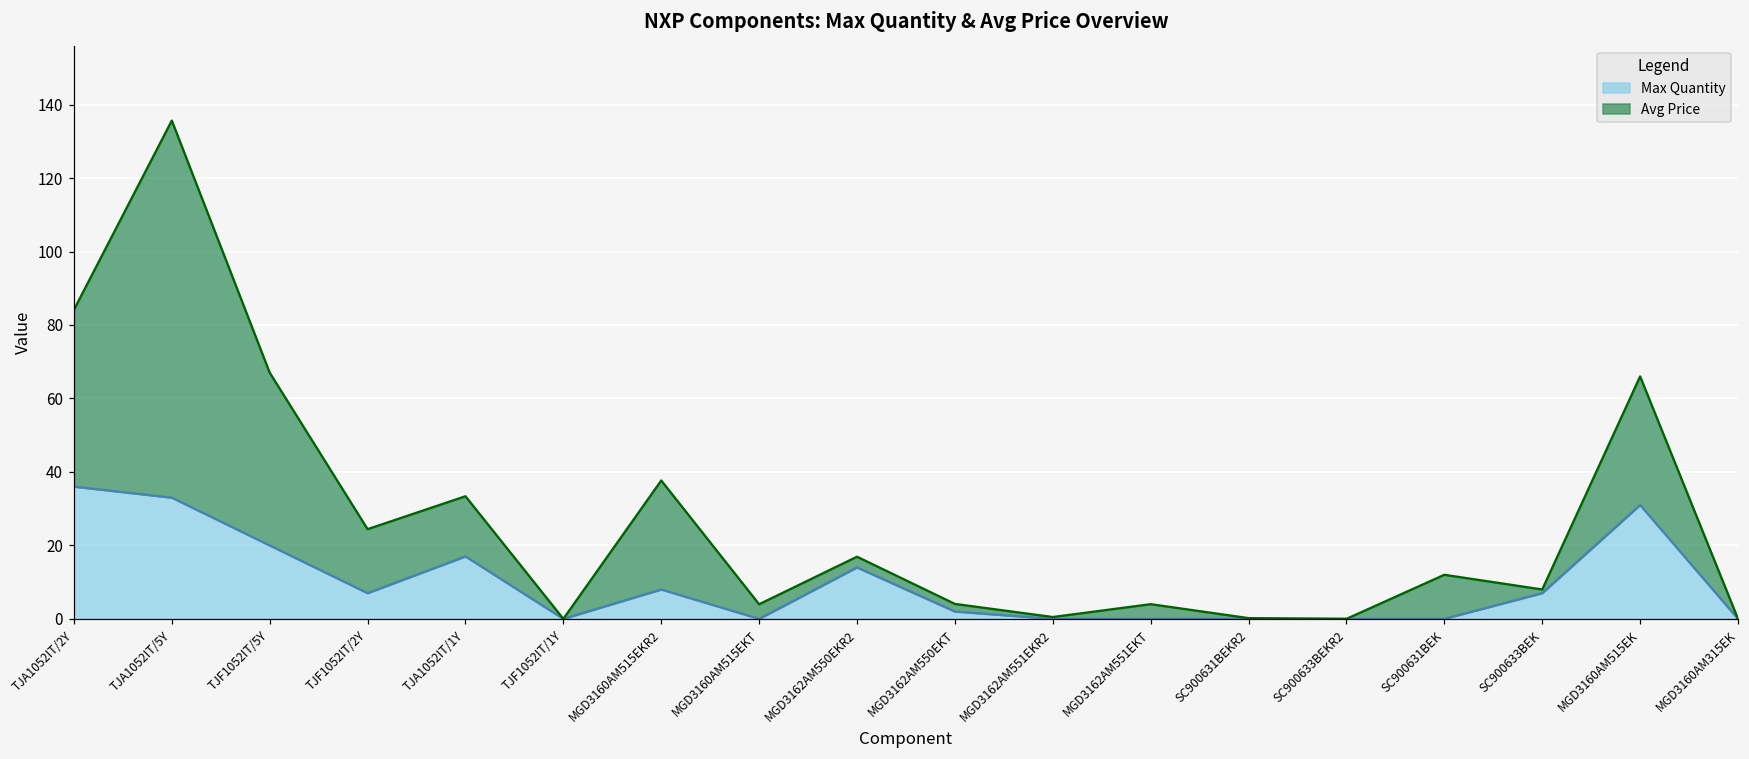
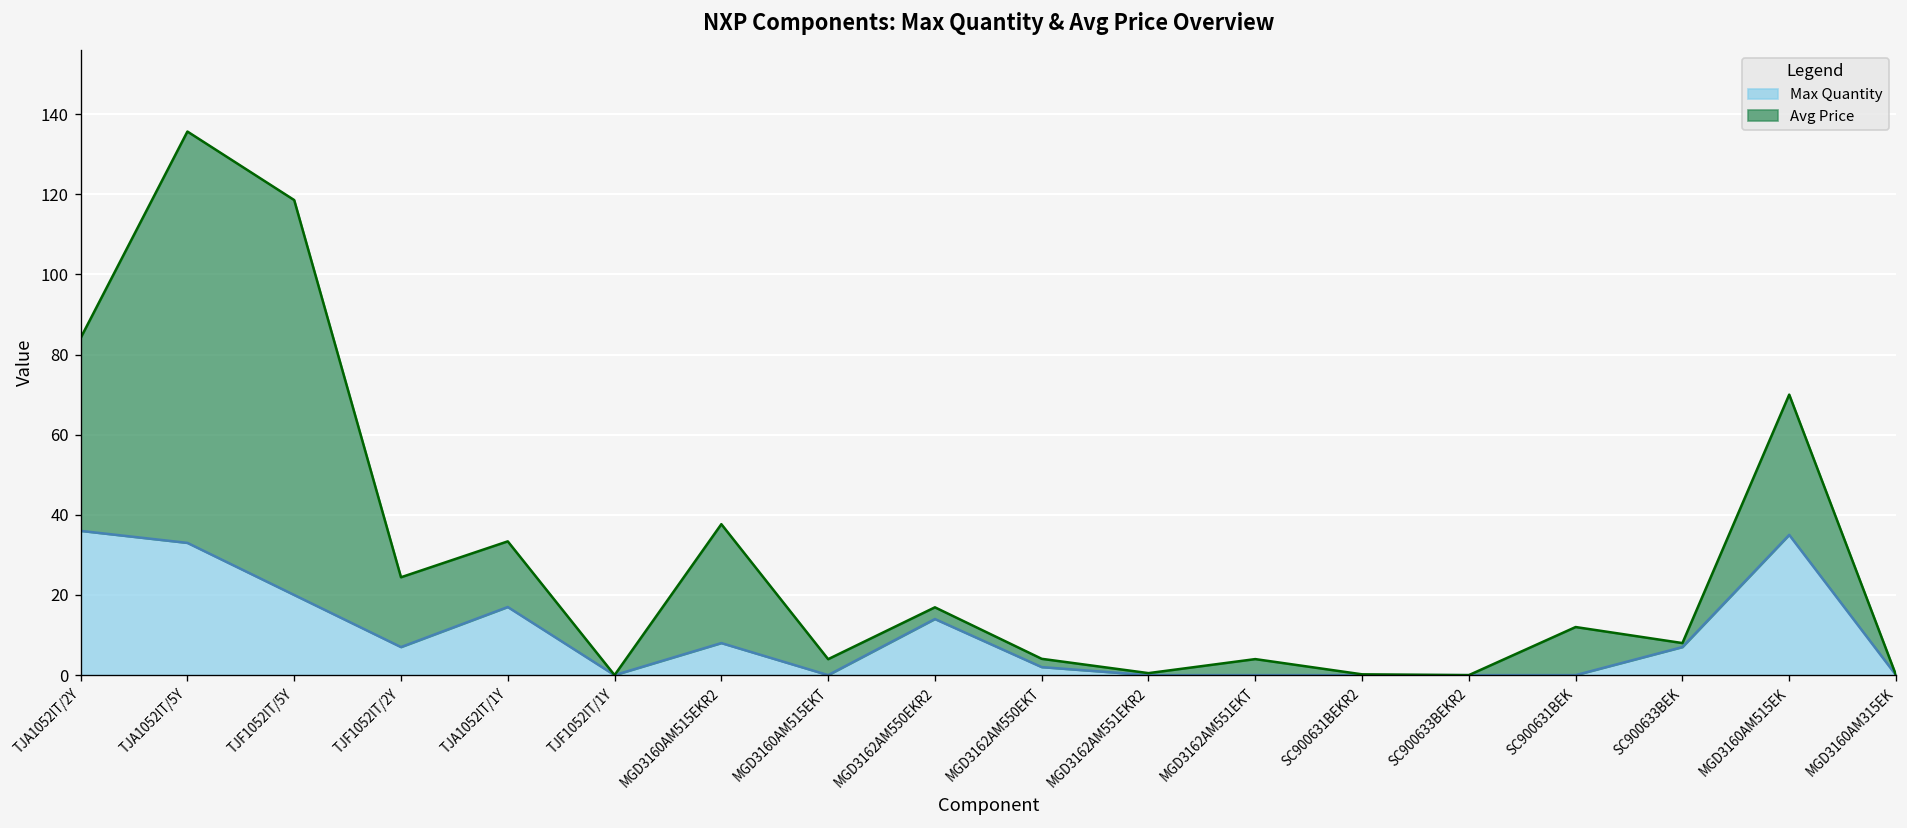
  {
    "Max Quantity": {
      "TJA1052IT/2Y": 36,
      "TJA1052IT/5Y": 33,
      "TJF1052IT/5Y": 20,
      "TJF1052IT/2Y": 7,
      "TJA1052IT/1Y": 17,
      "MGD3160AM515EKR2": 8,
      "MGD3160AM515EKT": 0,
      "MGD3162AM550EKR2": 14,
      "MGD3162AM550EKT": 2,
      "MGD3162AM551EKT": 0,
      "SC900631BEK": 0,
      "SC900633BEK": 7,
-     "MGD3160AM515EK": 31
+     "MGD3160AM515EK": 35
    },
    "Avg Price": {
      "TJA1052IT/2Y": 48,
      "TJA1052IT/5Y": 103,
-     "TJF1052IT/5Y": 47,
+     "TJF1052IT/5Y": 99,
      "TJF1052IT/2Y": 17,
      "TJA1052IT/1Y": 16,
      "MGD3160AM515EKR2": 30,
      "MGD3160AM515EKT": 4,
      "MGD3162AM550EKR2": 3,
      "MGD3162AM550EKT": 2,
      "MGD3162AM551EKT": 4,
      "SC900631BEK": 12,
      "SC900633BEK": 1,
      "MGD3160AM515EK": 35
    }
  }
